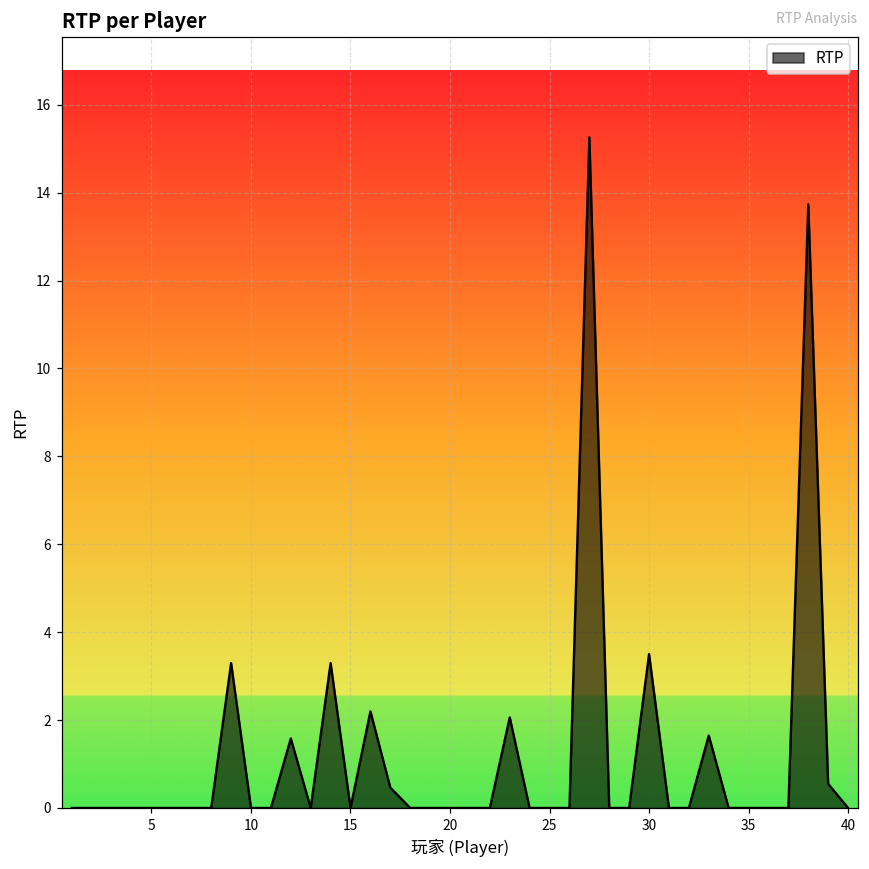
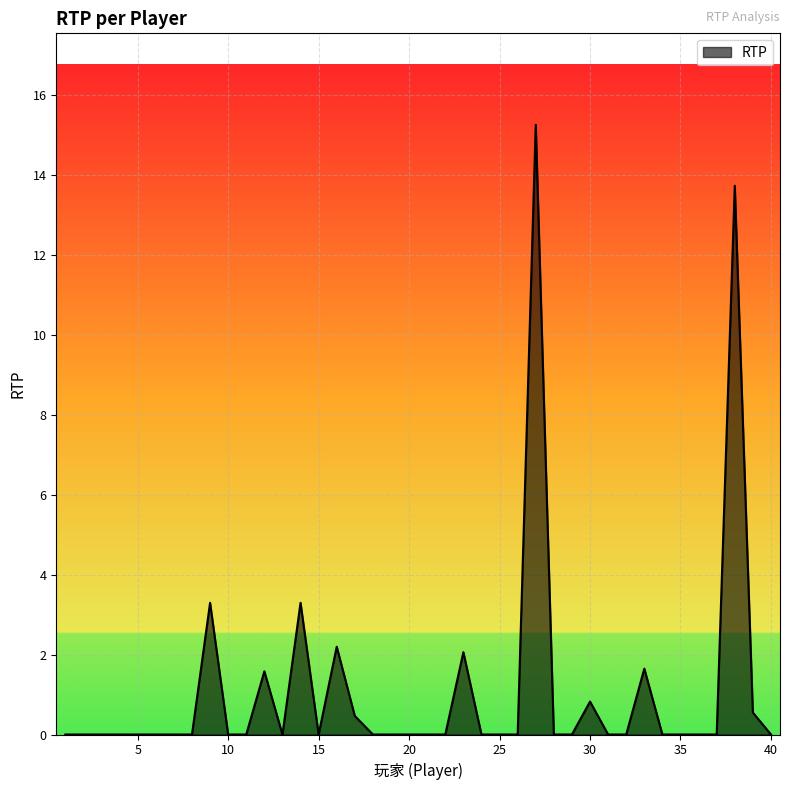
  {
    "5": 0.0,
    "10": 0.0,
    "15": 0.0,
    "20": 0.0,
    "25": 0.0,
-   "30": 3.5,
+   "30": 0.8,
    "35": 0.0,
    "40": 0.0
  }
